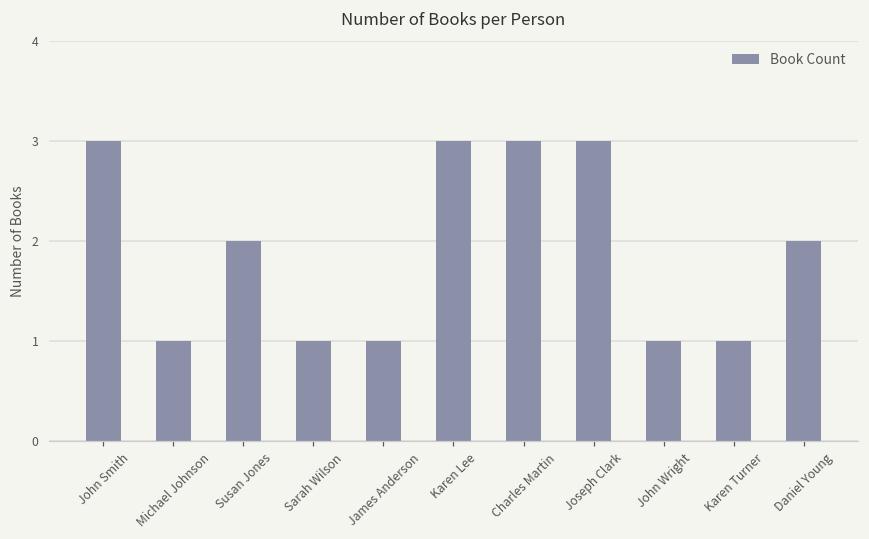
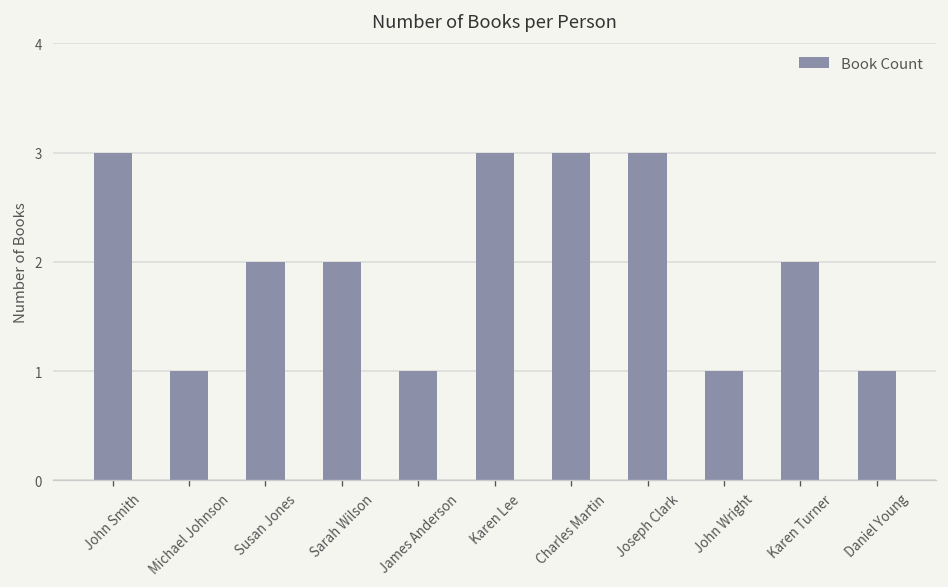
  {
    "John Smith": 3,
    "Michael Johnson": 1,
    "Susan Jones": 2,
-   "Sarah Wilson": 1,
+   "Sarah Wilson": 2,
    "James Anderson": 1,
    "Karen Lee": 3,
    "Charles Martin": 3,
    "Joseph Clark": 3,
    "John Wright": 1,
-   "Karen Turner": 1,
-   "Daniel Young": 2
+   "Karen Turner": 2,
+   "Daniel Young": 1
  }
